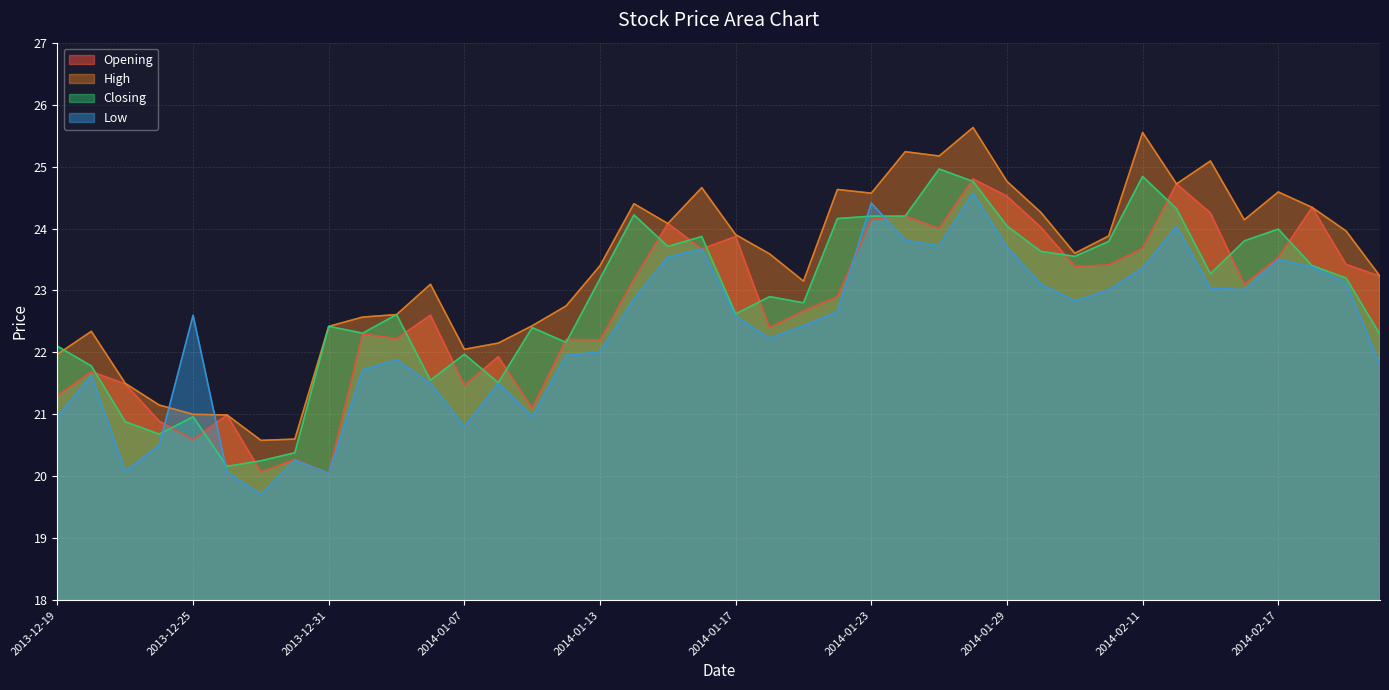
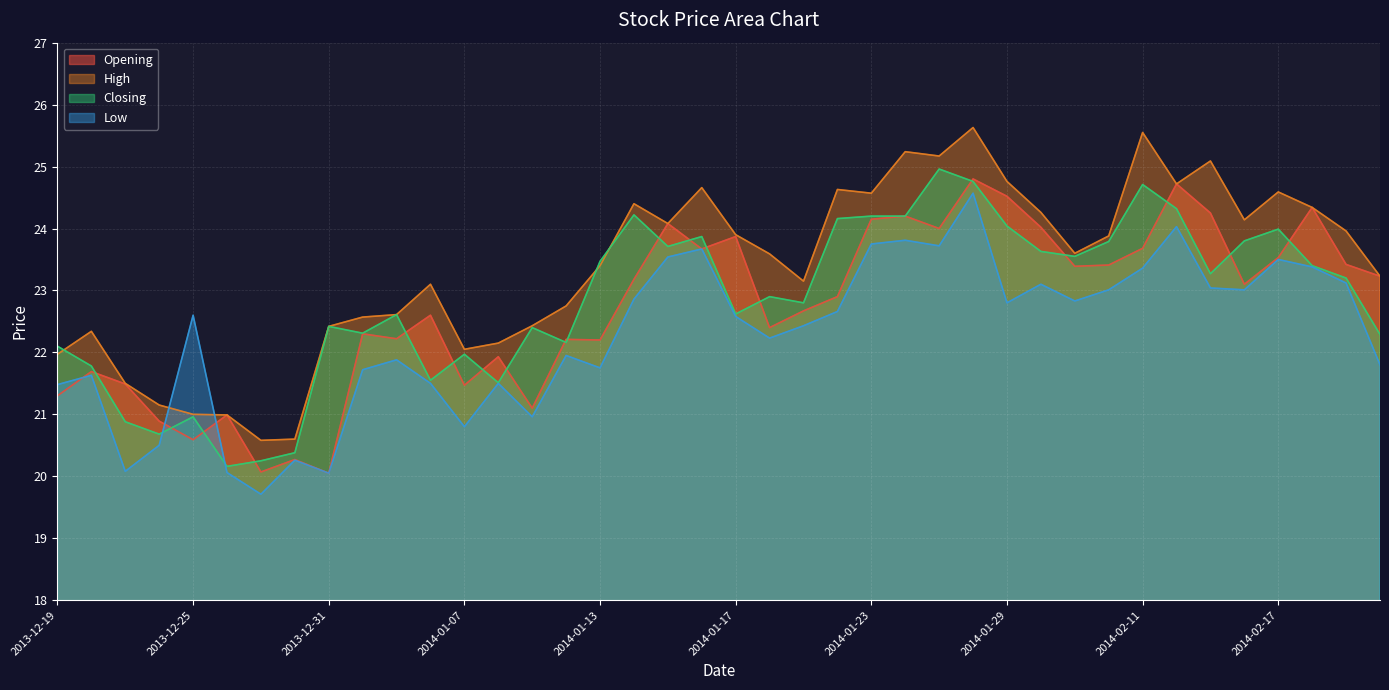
  {
    "Closing": {
      "2013-12-19": 22.1,
      "2014-01-07": 22.0,
-     "2014-01-13": 23.2,
+     "2014-01-13": 23.5,
      "2014-01-23": 24.2,
      "2014-01-29": 24.0,
-     "2014-02-11": 24.8,
+     "2014-02-11": 24.7,
      "2014-02-17": 24.0
    },
    "Low": {
-     "2013-12-19": 21.0,
+     "2013-12-19": 21.5,
      "2013-12-25": 22.6,
      "2014-01-07": 20.8,
-     "2014-01-13": 22.0,
-     "2014-01-23": 24.4,
-     "2014-01-29": 23.7,
+     "2014-01-13": 21.8,
+     "2014-01-23": 23.8,
+     "2014-01-29": 22.8,
      "2014-02-11": 23.4
    }
  }
